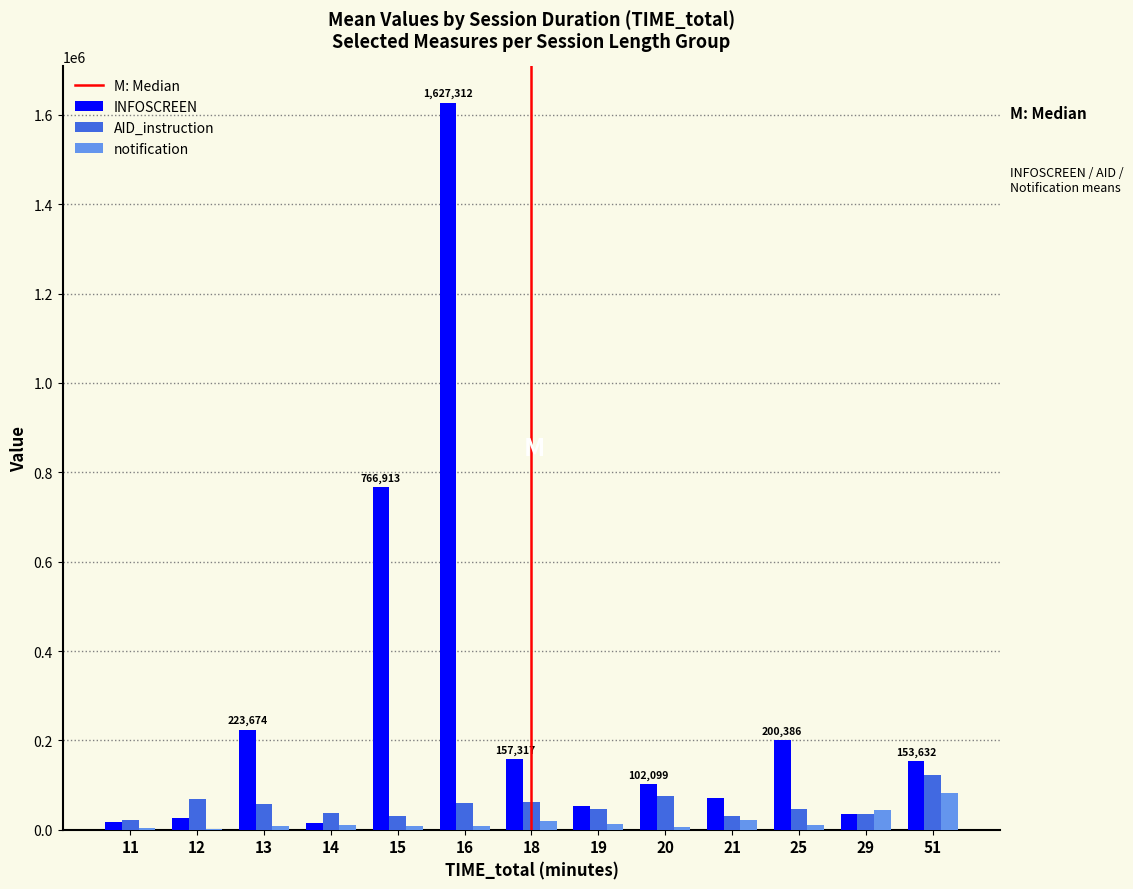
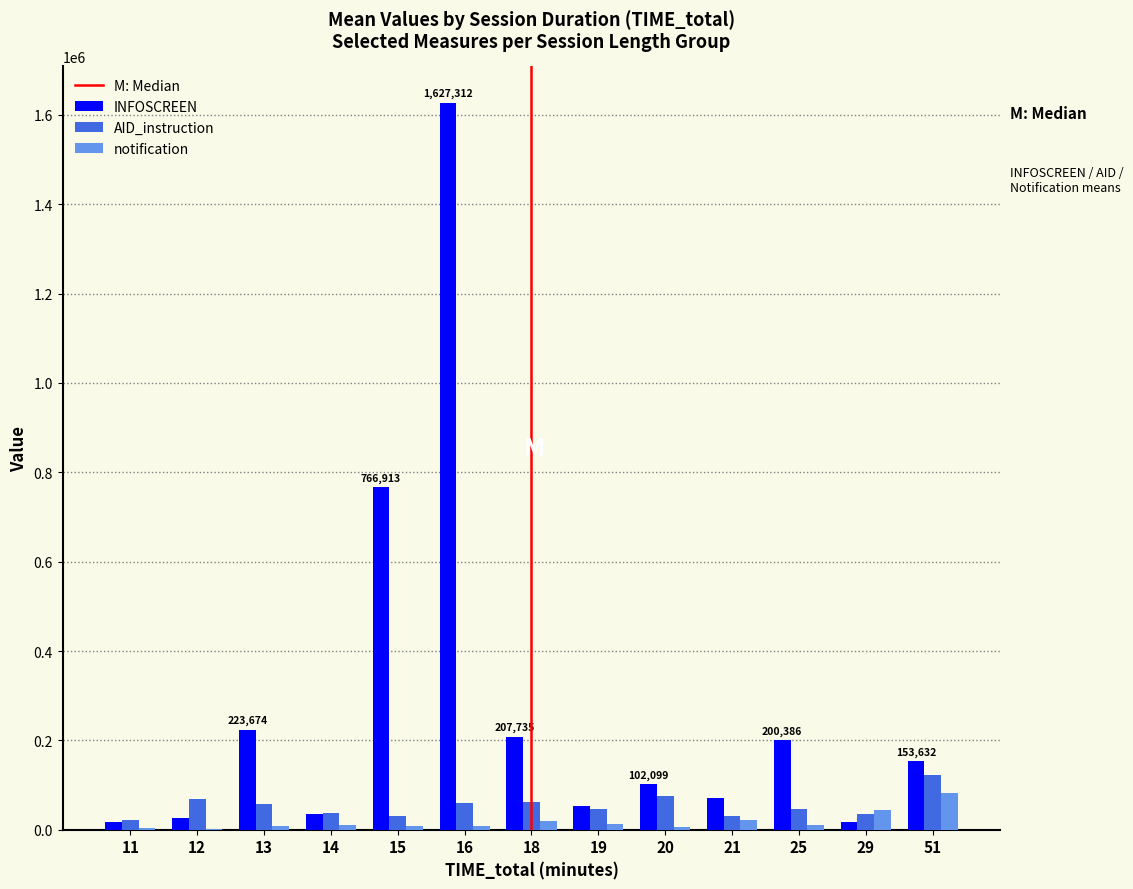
  {
    "INFOSCREEN": {
      "13": "223,674",
-     "14": "10000",
+     "14": "30000",
      "15": "766,913",
      "16": "1,627,312",
-     "18": "157,317",
+     "18": "207,735",
      "20": "102,099",
      "25": "200,386",
-     "29": "40000",
+     "29": "20000",
      "51": "153,632"
    }
  }
